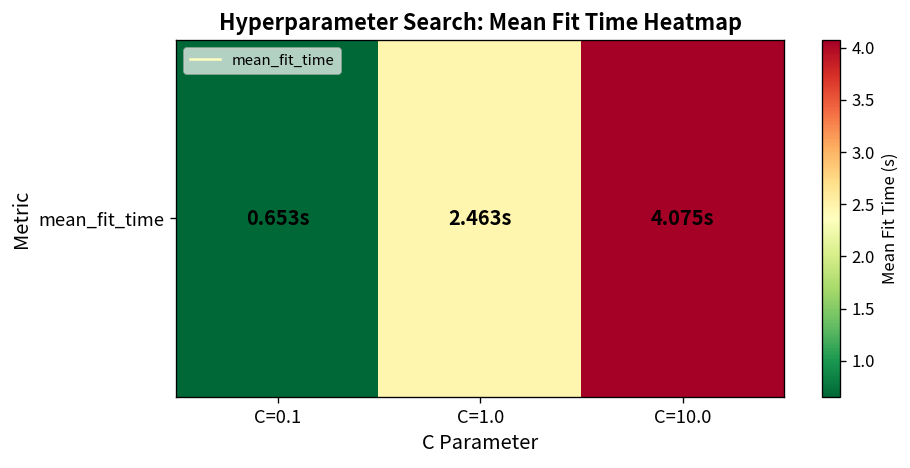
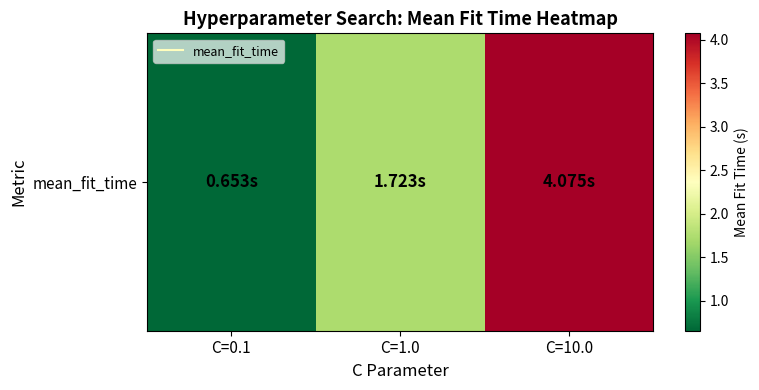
  {
    "mean_fit_time": {
      "C=0.1": "0.653s",
-     "C=1.0": "2.463s",
+     "C=1.0": "1.723s",
      "C=10.0": "4.075s"
    }
  }
